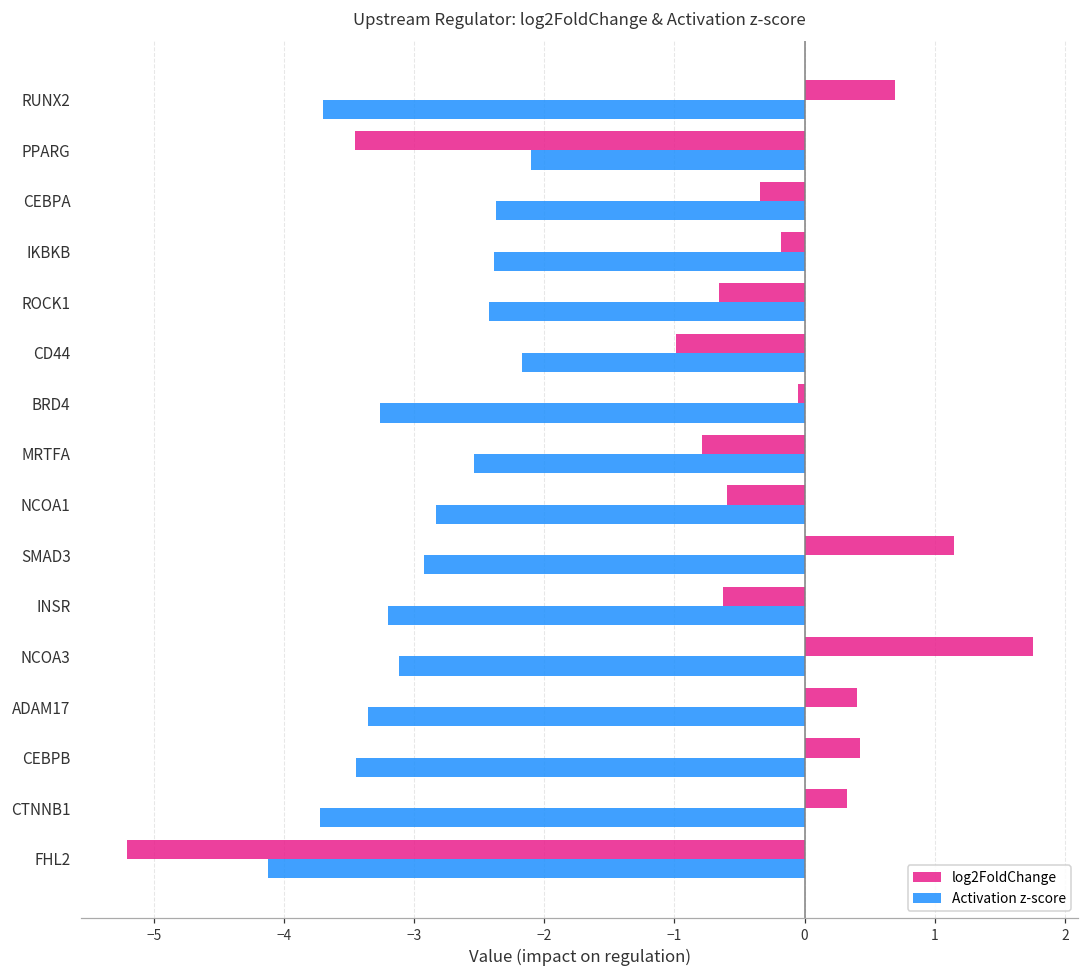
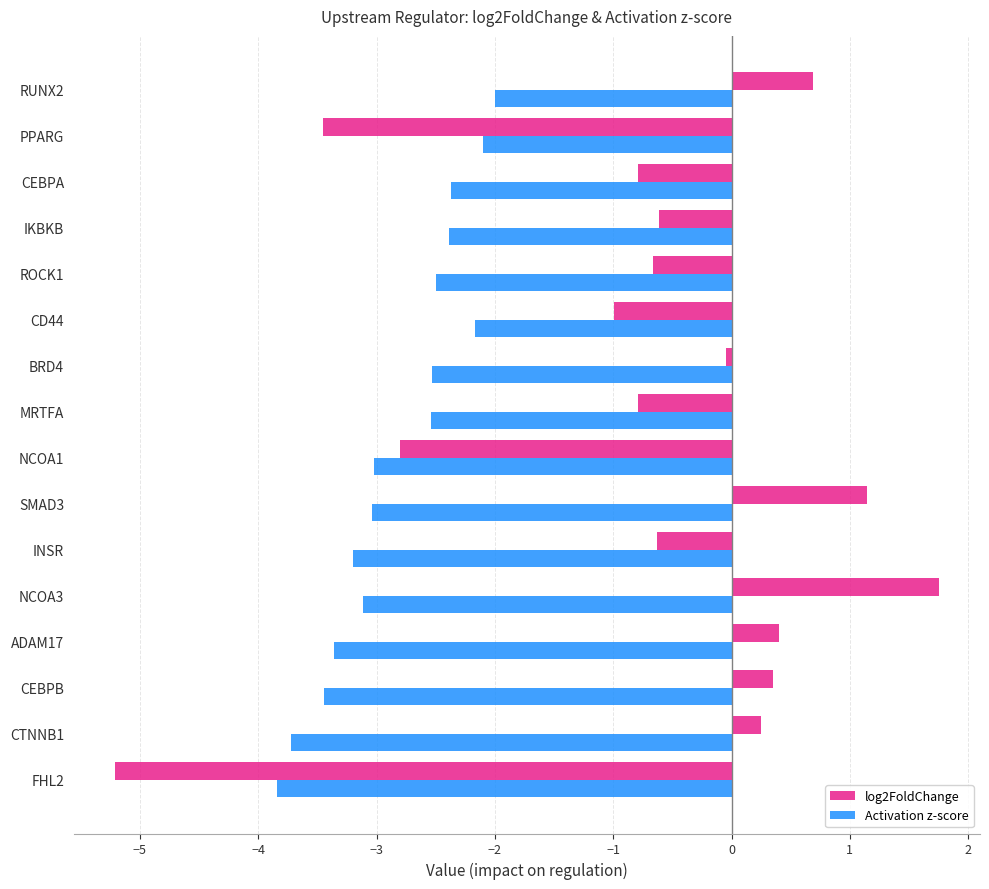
  {
    "log2FoldChange": {
      "RUNX2": 0.69,
      "PPARG": -3.45,
-     "CEBPA": -0.35,
-     "IKBKB": -0.18,
+     "CEBPA": -0.79,
+     "IKBKB": -0.61,
      "ROCK1": -0.66,
      "CD44": -0.99,
      "BRD4": -0.05,
      "MRTFA": -0.79,
-     "NCOA1": -0.60,
+     "NCOA1": -2.80,
      "SMAD3": 1.14,
      "INSR": -0.63,
      "NCOA3": 1.75,
      "ADAM17": 0.40,
-     "CEBPB": 0.42,
-     "CTNNB1": 0.33,
+     "CEBPB": 0.35,
+     "CTNNB1": 0.24,
      "FHL2": -5.21
    },
    "Activation z-score": {
-     "RUNX2": -3.7,
+     "RUNX2": -2.0,
      "PPARG": -2.10,
      "CEBPA": -2.37,
      "IKBKB": -2.39,
-     "ROCK1": -2.43,
+     "ROCK1": -2.50,
      "CD44": -2.17,
-     "BRD4": -3.26,
+     "BRD4": -2.53,
      "MRTFA": -2.54,
-     "NCOA1": -2.83,
-     "SMAD3": -2.92,
+     "NCOA1": -3.02,
+     "SMAD3": -3.04,
      "INSR": -3.20,
      "NCOA3": -3.11,
      "ADAM17": -3.36,
      "CEBPB": -3.45,
      "CTNNB1": -3.72,
-     "FHL2": -4.12
+     "FHL2": -3.85
    }
  }
